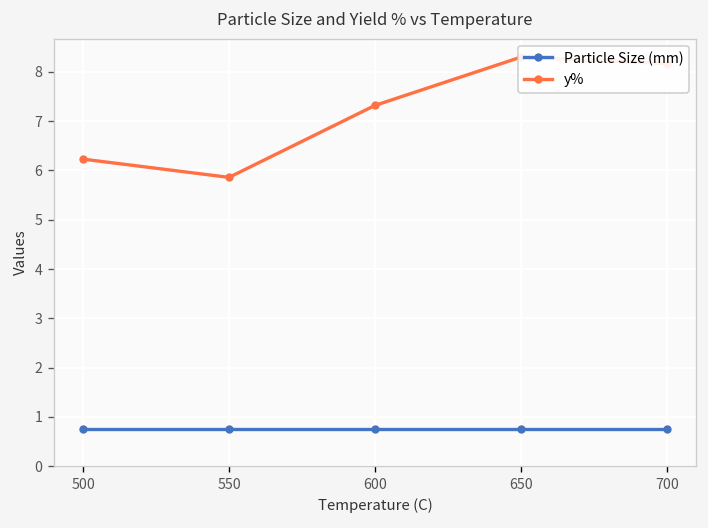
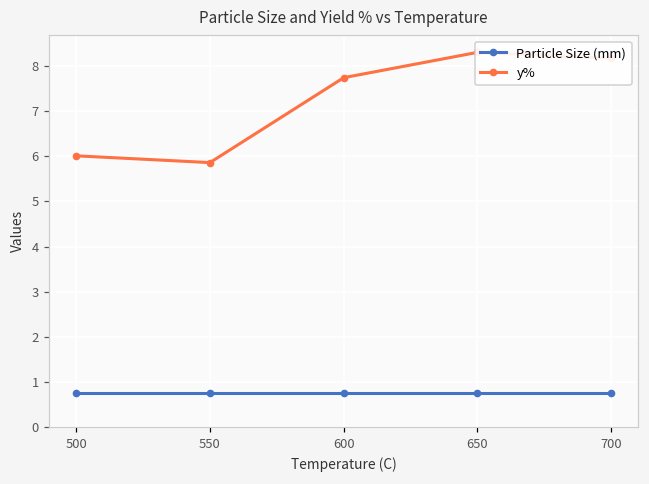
  {
    "Particle Size (mm)": {
      "500": 0.8,
      "550": 0.8,
      "600": 0.8,
      "650": 0.8,
      "700": 0.8
    },
    "y%": {
-     "500": 6.2,
+     "500": 6.0,
      "550": 5.9,
-     "600": 7.3
+     "600": 7.7
    }
  }
